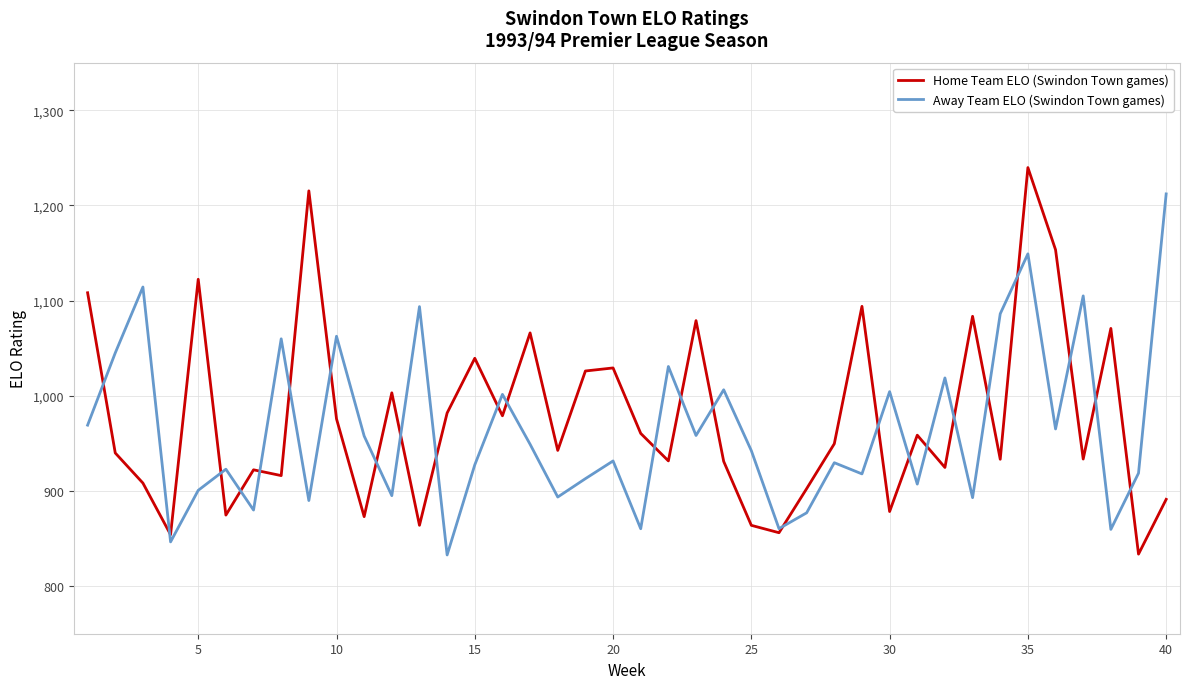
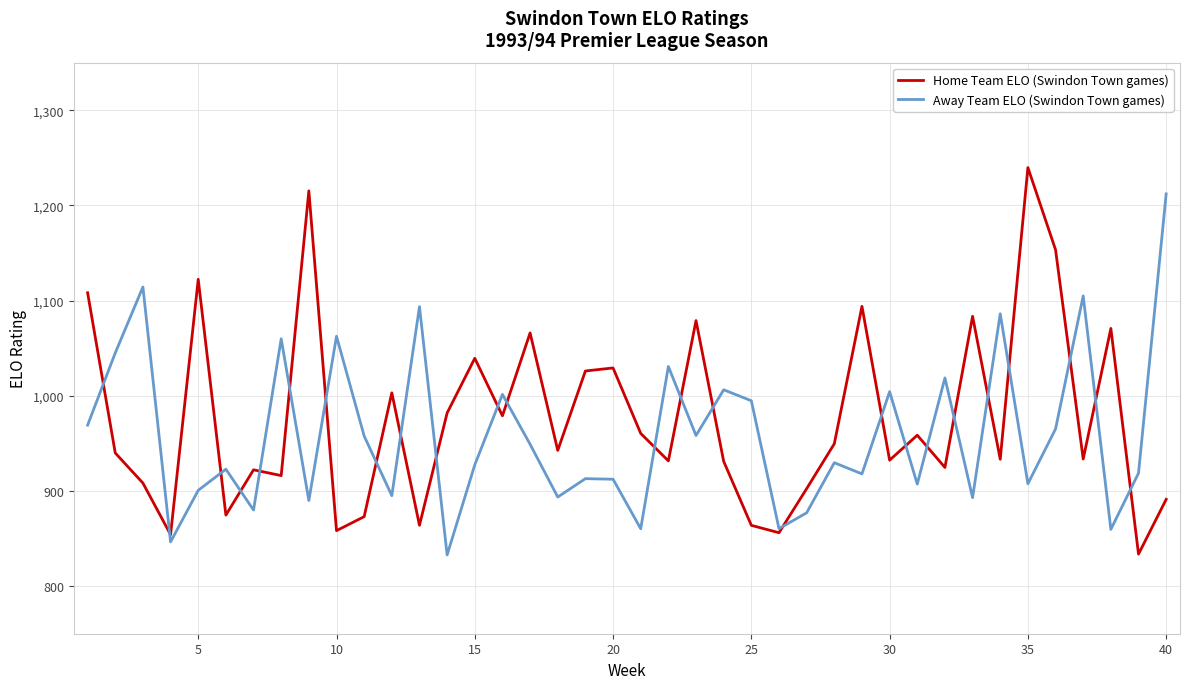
  {
    "Home Team ELO (Swindon Town games)": {
      "5": "1,120",
-     "10": "980",
+     "10": "860",
      "15": "1,040",
      "20": "1,030",
      "25": "860",
-     "30": "880",
+     "30": "930",
      "35": "1,240",
      "40": "890"
    },
    "Away Team ELO (Swindon Town games)": {
      "5": "900",
      "10": "1,060",
      "15": "930",
-     "20": "930",
-     "25": "940",
+     "20": "910",
+     "25": "990",
      "30": "1,000",
-     "35": "1,150",
+     "35": "910",
      "40": "1,210"
    }
  }
